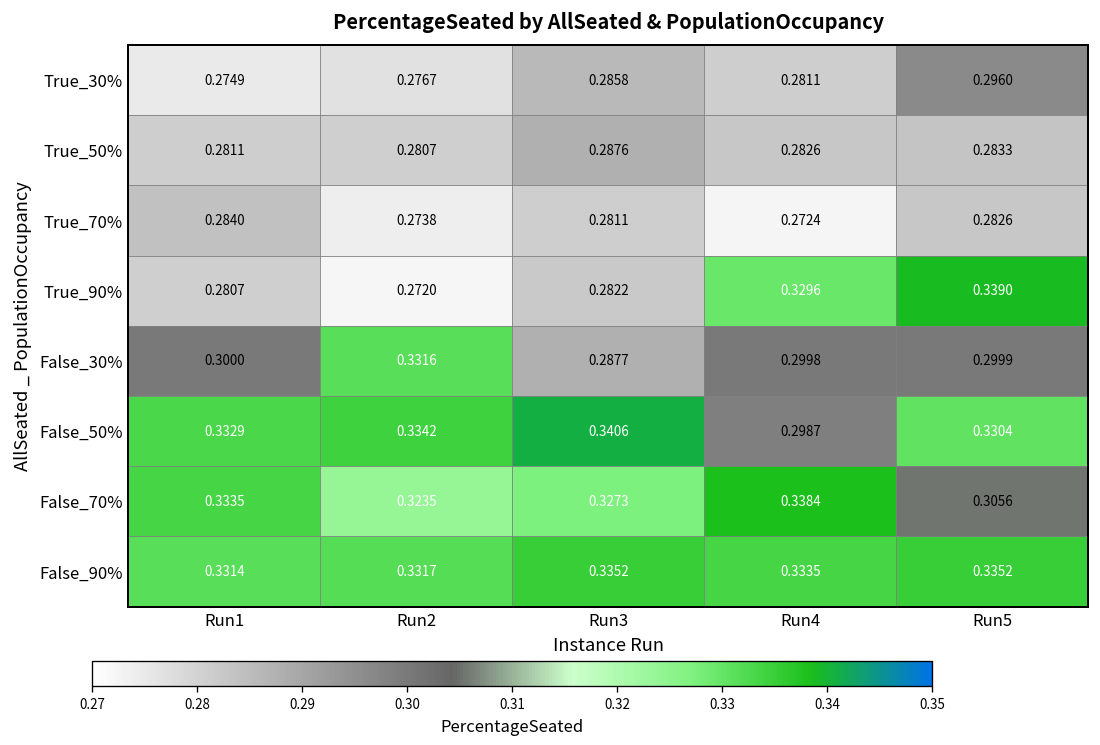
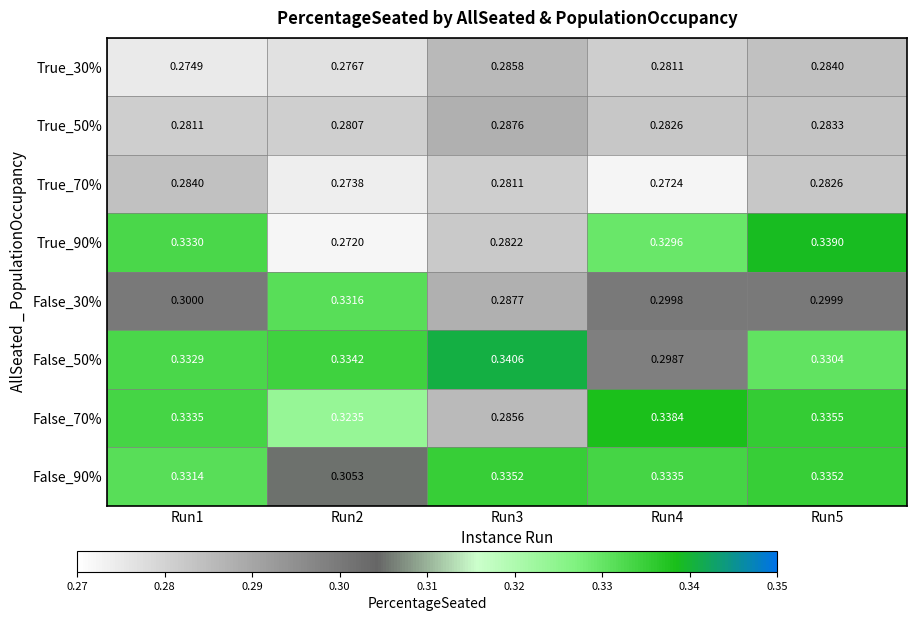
  {
    "True_30%": {
      "Run1": 0.2749,
      "Run2": 0.2767,
      "Run3": 0.2858,
      "Run4": 0.2811,
-     "Run5": 0.2960
+     "Run5": 0.2840
    },
    "True_50%": {
      "Run1": 0.2811,
      "Run2": 0.2807,
      "Run3": 0.2876,
      "Run4": 0.2826,
      "Run5": 0.2833
    },
    "True_70%": {
      "Run1": 0.2840,
      "Run2": 0.2738,
      "Run3": 0.2811,
      "Run4": 0.2724,
      "Run5": 0.2826
    },
    "True_90%": {
-     "Run1": 0.2807,
+     "Run1": 0.3330,
      "Run2": 0.2720,
      "Run3": 0.2822,
      "Run4": 0.3296,
      "Run5": 0.3390
    },
    "False_30%": {
      "Run1": 0.3000,
      "Run2": 0.3316,
      "Run3": 0.2877,
      "Run4": 0.2998,
      "Run5": 0.2999
    },
    "False_50%": {
      "Run1": 0.3329,
      "Run2": 0.3342,
      "Run3": 0.3406,
      "Run4": 0.2987,
      "Run5": 0.3304
    },
    "False_70%": {
      "Run1": 0.3335,
      "Run2": 0.3235,
-     "Run3": 0.3273,
+     "Run3": 0.2856,
      "Run4": 0.3384,
-     "Run5": 0.3056
+     "Run5": 0.3355
    },
    "False_90%": {
      "Run1": 0.3314,
-     "Run2": 0.3317,
+     "Run2": 0.3053,
      "Run3": 0.3352,
      "Run4": 0.3335,
      "Run5": 0.3352
    }
  }
